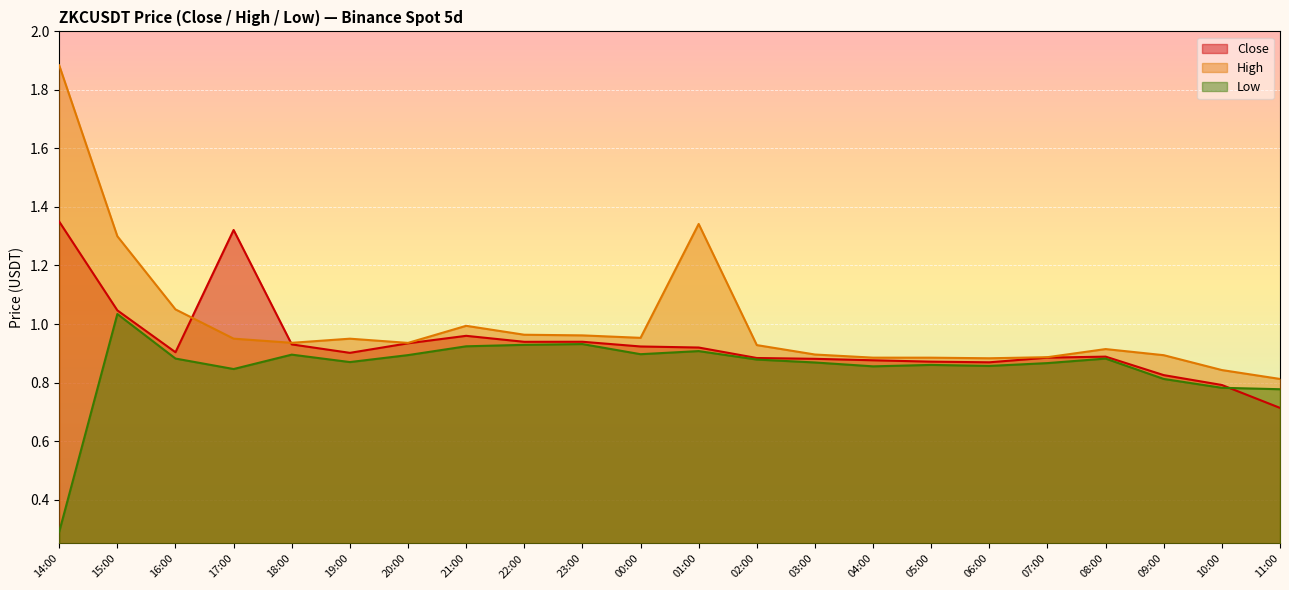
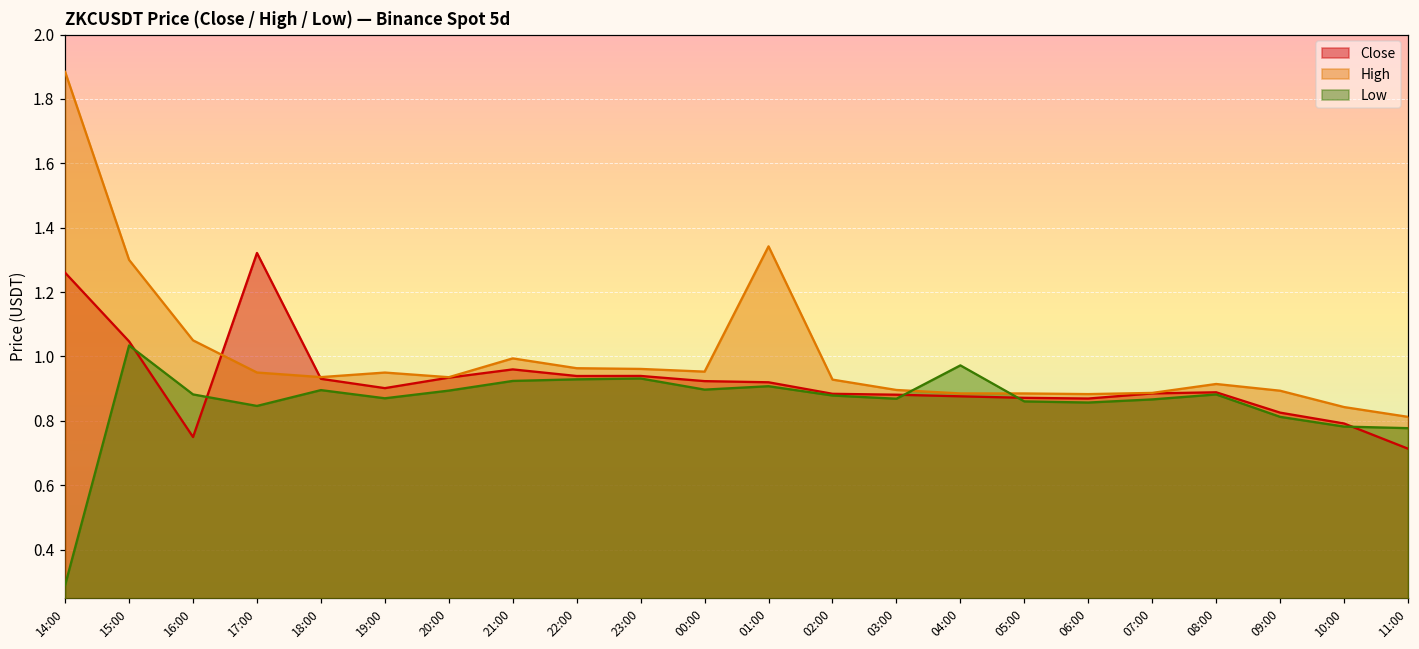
  {
    "Close": {
-     "14:00": 1.35,
+     "14:00": 1.26,
      "15:00": 1.05,
-     "16:00": 0.90,
+     "16:00": 0.75,
      "17:00": 1.32,
      "19:00": 0.90,
      "21:00": 0.96,
      "22:00": 0.94,
      "00:00": 0.92,
      "01:00": 0.92,
      "03:00": 0.88,
      "04:00": 0.88,
      "05:00": 0.87,
      "06:00": 0.87,
      "09:00": 0.83,
      "10:00": 0.79,
      "11:00": 0.71
    },
    "High": {
      "14:00": 1.88,
      "15:00": 1.30,
      "16:00": 1.05,
      "17:00": 0.95,
      "19:00": 0.95,
      "21:00": 0.99,
      "22:00": 0.96,
      "23:00": 0.96,
      "00:00": 0.95,
      "01:00": 1.34,
      "02:00": 0.93,
      "03:00": 0.90,
      "04:00": 0.89,
      "05:00": 0.89,
      "06:00": 0.88,
      "08:00": 0.91,
      "09:00": 0.89,
      "10:00": 0.84,
      "11:00": 0.81
    },
    "Low": {
      "14:00": 0.29,
      "15:00": 1.03,
      "16:00": 0.88,
      "17:00": 0.85,
      "18:00": 0.90,
      "19:00": 0.87,
      "20:00": 0.89,
      "21:00": 0.92,
      "22:00": 0.93,
      "00:00": 0.90,
      "01:00": 0.91,
      "03:00": 0.87,
-     "04:00": 0.86,
+     "04:00": 0.97,
      "05:00": 0.86,
      "06:00": 0.86,
      "07:00": 0.87,
      "09:00": 0.81,
      "10:00": 0.78,
      "11:00": 0.78
    }
  }
